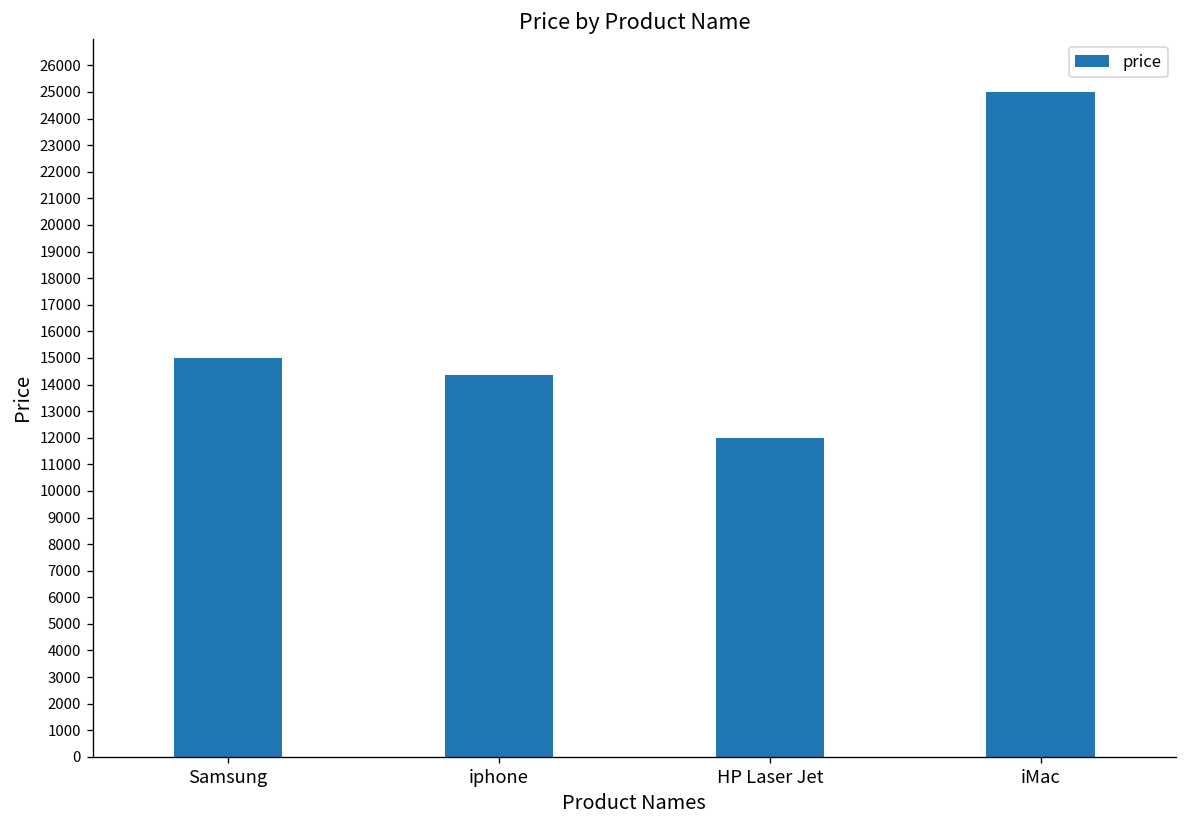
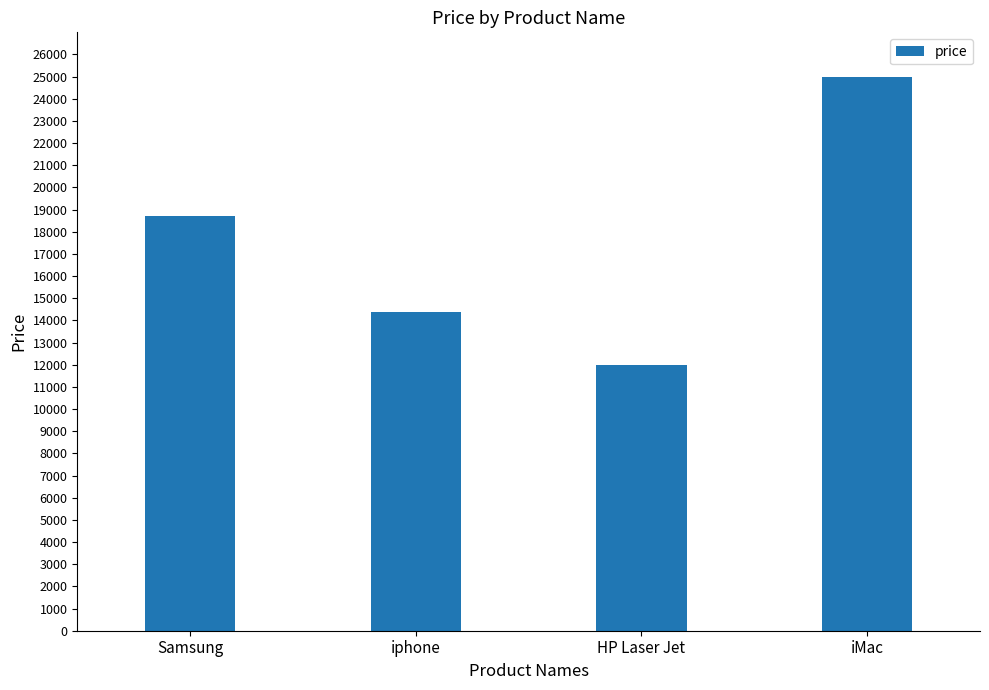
  {
-   "Samsung": 15000,
+   "Samsung": 18700,
    "iphone": 14400,
    "HP Laser Jet": 12000,
    "iMac": 25000
  }
